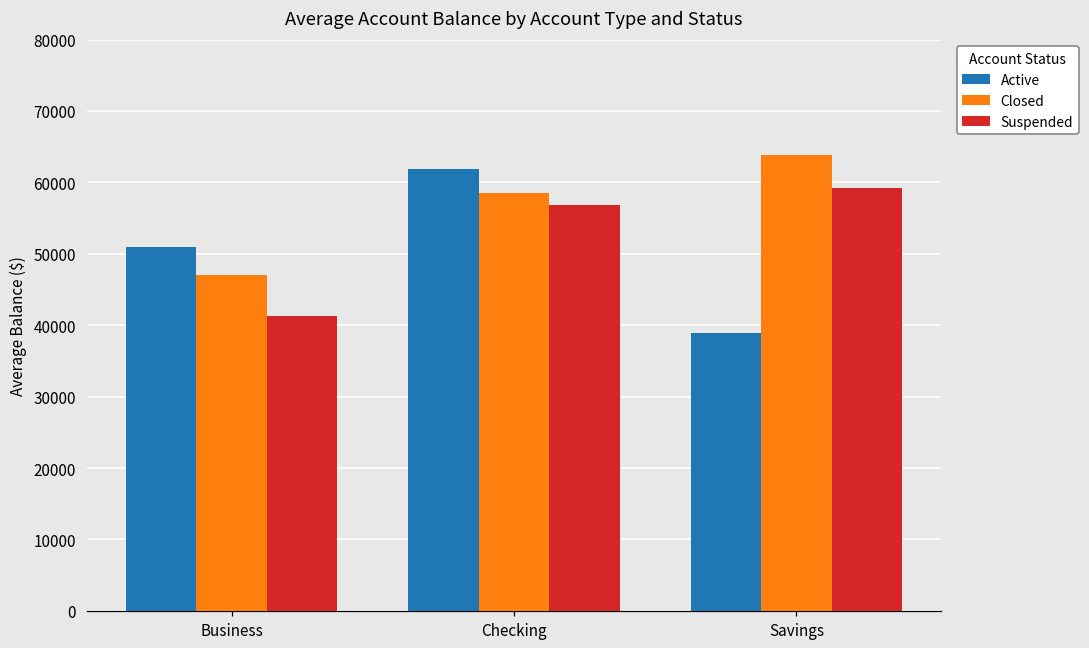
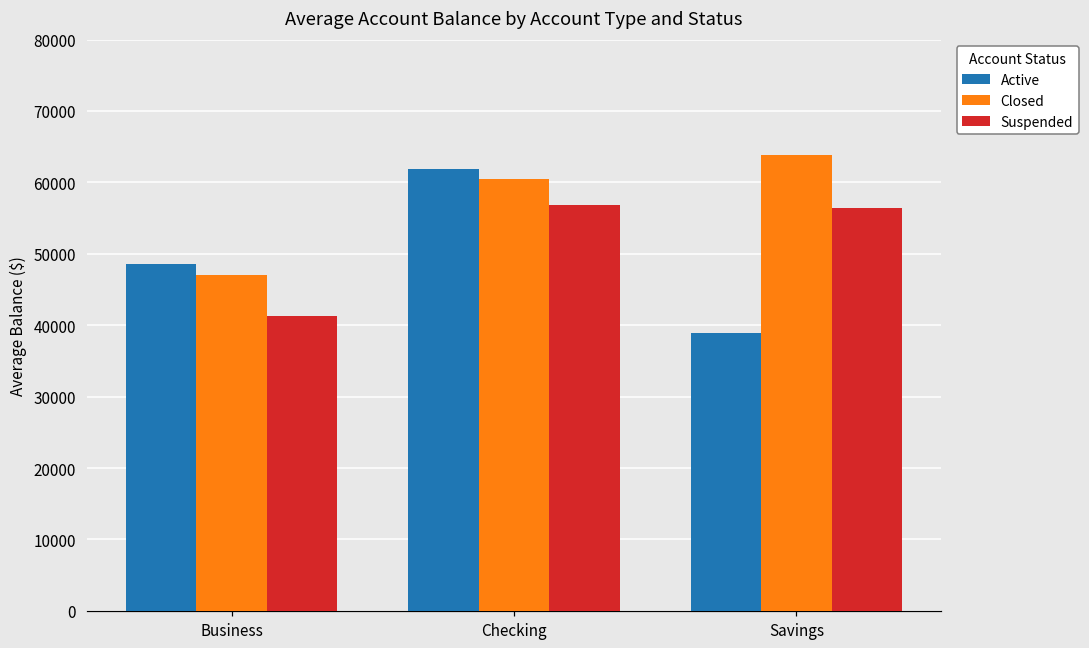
  {
    "Active": {
-     "Business": 51000,
+     "Business": 49000,
      "Checking": 62000,
      "Savings": 39000
    },
    "Closed": {
      "Business": 47000,
-     "Checking": 59000,
+     "Checking": 60000,
      "Savings": 64000
    },
    "Suspended": {
      "Business": 41000,
      "Checking": 57000,
-     "Savings": 59000
+     "Savings": 56000
    }
  }
